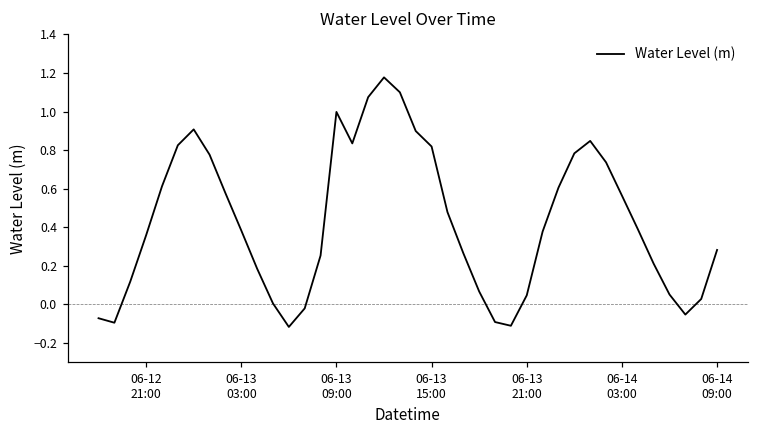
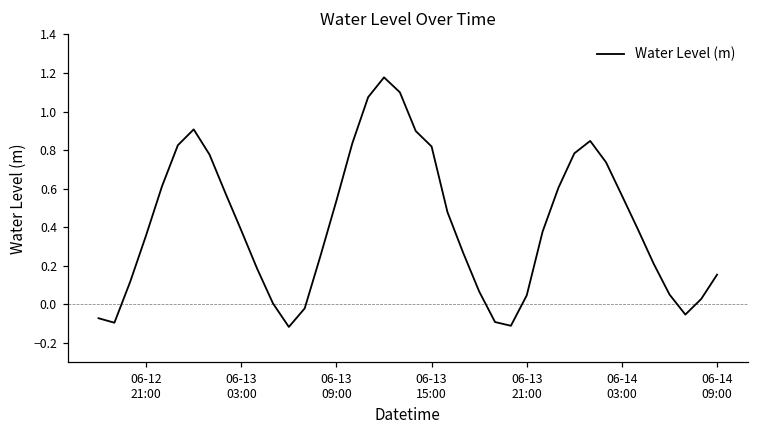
  {
    "06-12 21:00": 0.36,
    "06-13 03:00": 0.38,
-   "06-13 09:00": 1.00,
+   "06-13 09:00": 0.54,
    "06-13 15:00": 0.82,
    "06-13 21:00": 0.05,
    "06-14 03:00": 0.56,
-   "06-14 09:00": 0.28
+   "06-14 09:00": 0.15
  }
